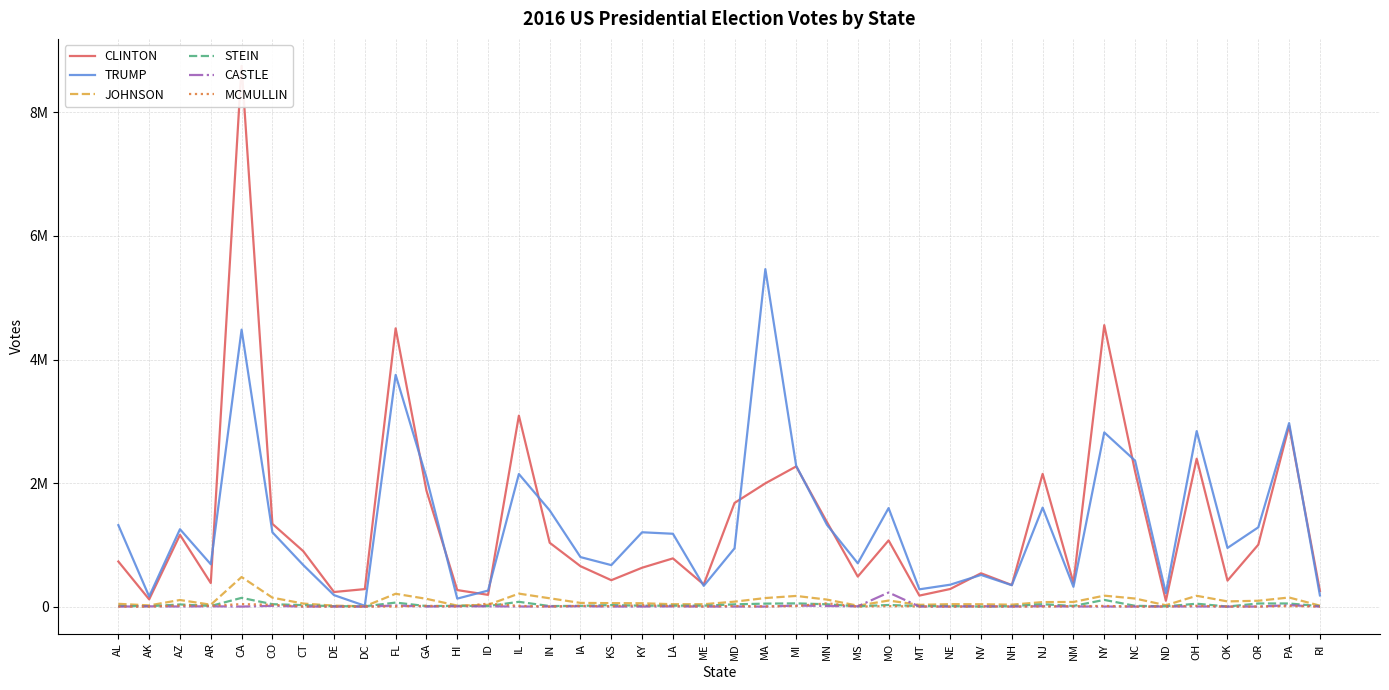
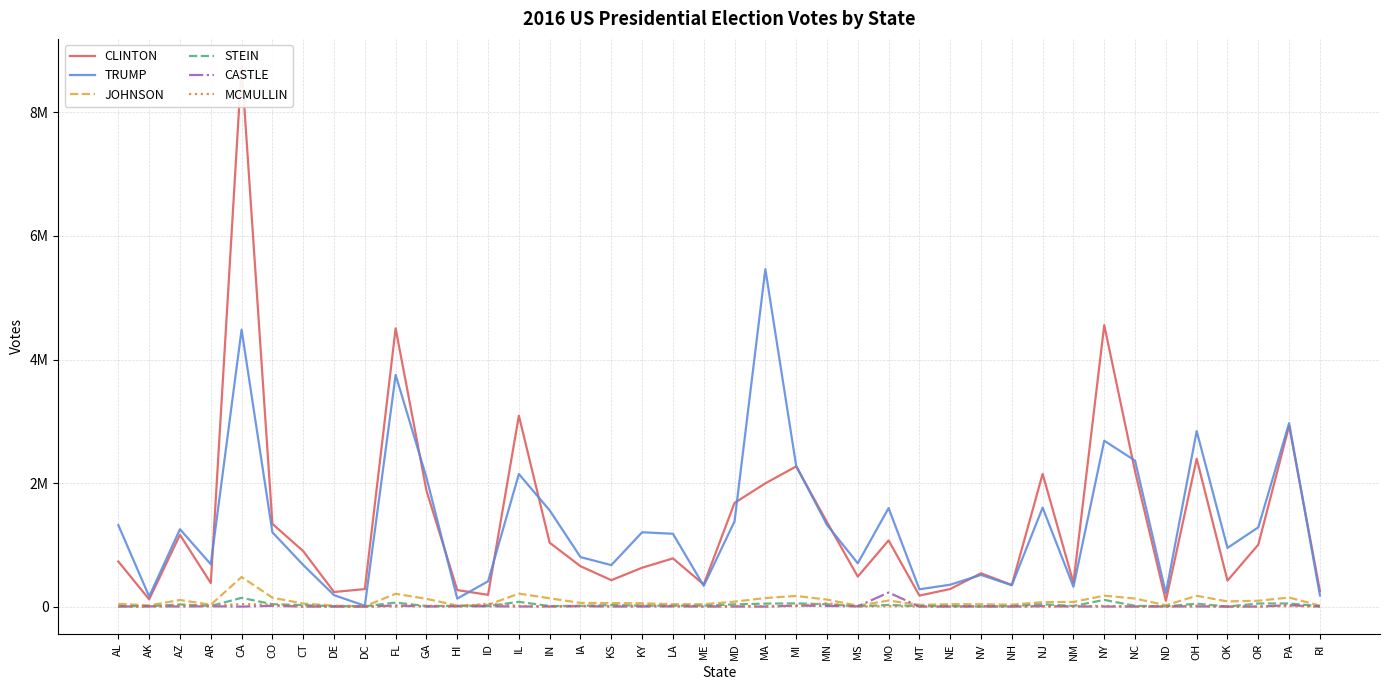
  {
    "TRUMP": {
      "AL": 1300000,
      "AK": 200000,
      "AZ": 1300000,
      "AR": 700000,
      "CA": 4500000,
      "CO": 1200000,
      "CT": 700000,
      "DE": 200000,
      "FL": 3800000,
      "GA": 2100000,
      "HI": 100000,
-     "ID": 300000,
+     "ID": 400000,
      "IL": 2100000,
      "IN": 1600000,
      "IA": 800000,
      "KS": 700000,
      "KY": 1200000,
      "LA": 1200000,
-     "MD": 900000,
+     "MD": 1400000,
      "MA": 5500000,
      "MN": 1300000,
      "MS": 700000,
      "MO": 1600000,
      "MT": 300000,
      "NE": 400000,
      "NJ": 1600000,
      "NM": 300000,
-     "NY": 2800000,
+     "NY": 2700000,
      "NC": 2400000,
      "ND": 200000,
      "OH": 2800000,
      "OK": 900000,
      "OR": 1300000,
      "PA": 3000000,
      "RI": 200000
    },
    "STEIN": {
      "CA": 100000,
      "FL": 100000,
      "IL": 100000,
      "MA": 0,
      "NY": 100000,
      "OR": 100000
    },
    "CASTLE": {
      "MO": 200000
    }
  }
